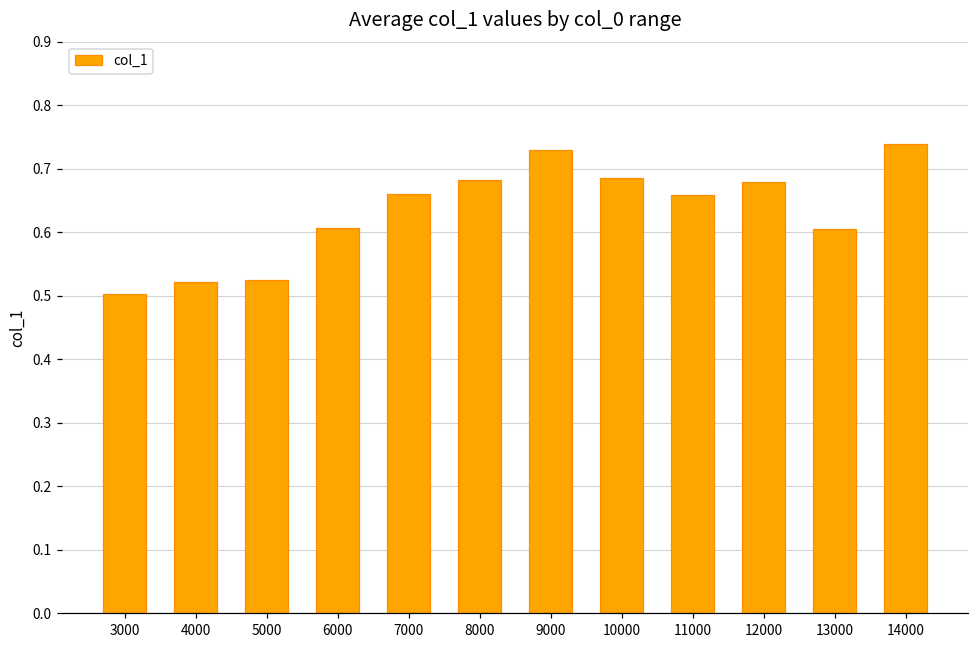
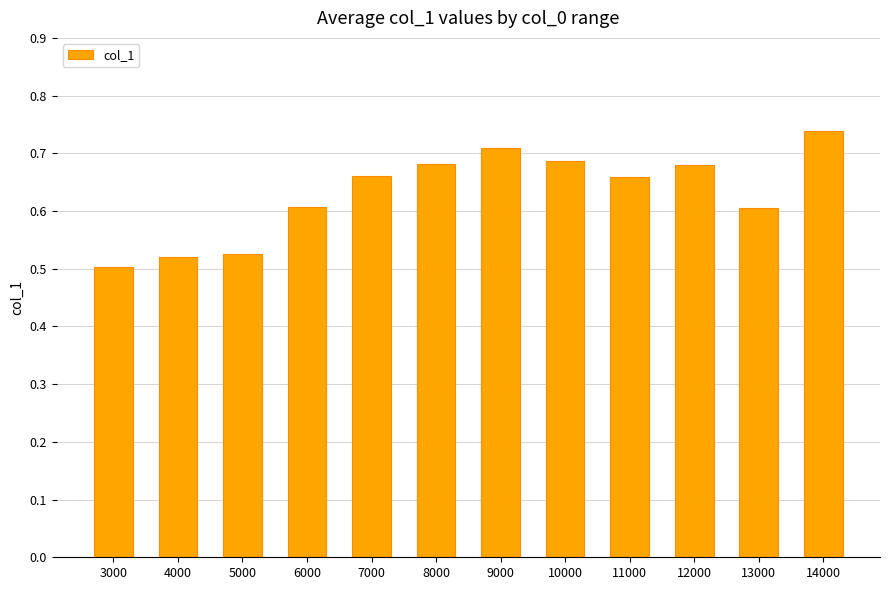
  {
    "3000": 0.50,
    "4000": 0.52,
    "5000": 0.53,
    "6000": 0.61,
    "7000": 0.66,
    "8000": 0.68,
-   "9000": 0.73,
+   "9000": 0.71,
    "10000": 0.69,
    "11000": 0.66,
    "12000": 0.68,
    "13000": 0.61,
    "14000": 0.74
  }
